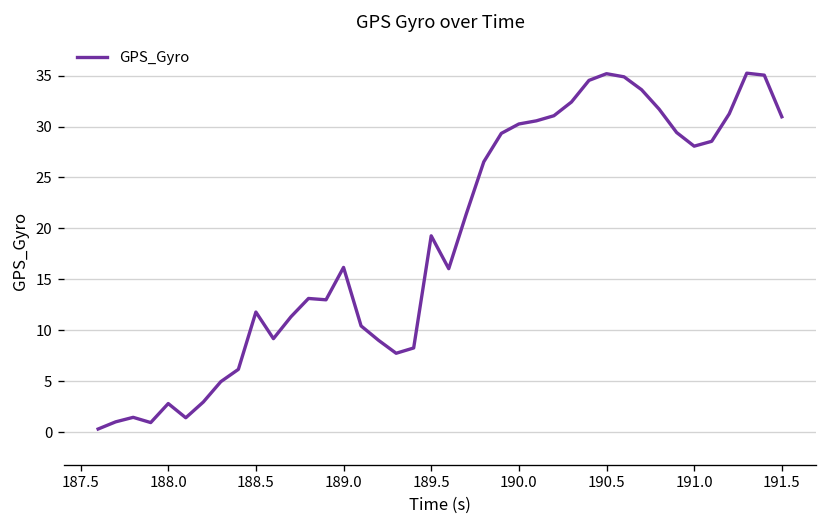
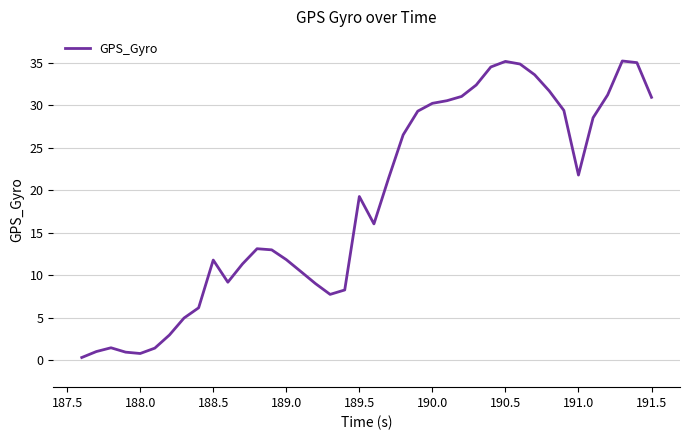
  {
-   "188.0": 3,
+   "188.0": 1,
    "188.5": 12,
-   "189.0": 16,
+   "189.0": 12,
    "189.5": 19,
    "190.0": 30,
    "190.5": 35,
-   "191.0": 28,
+   "191.0": 22,
    "191.5": 31
  }
